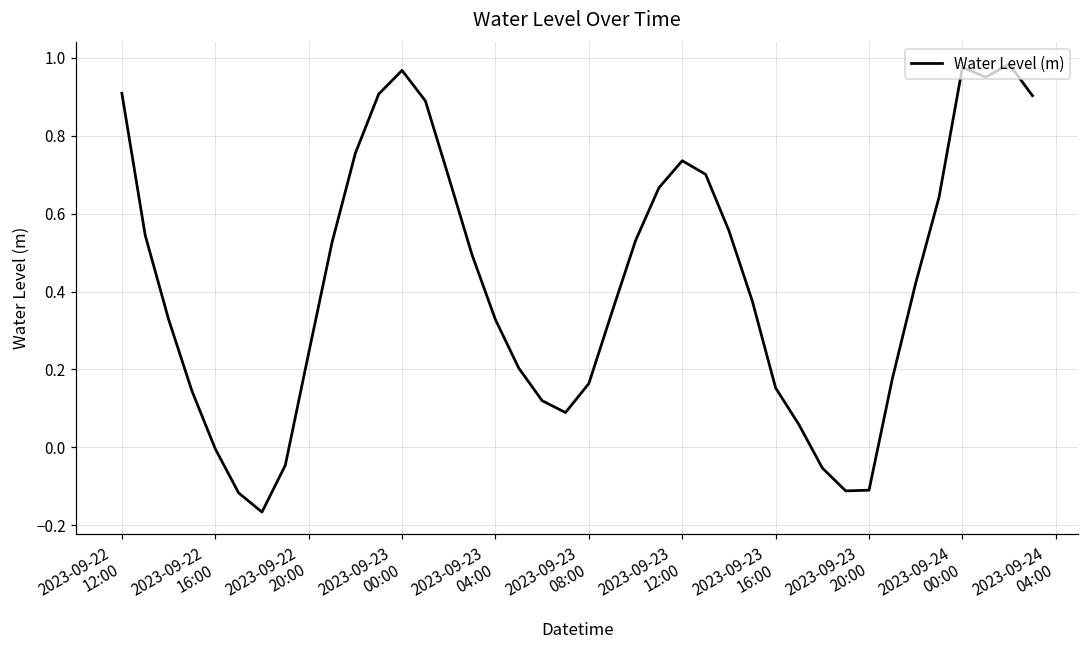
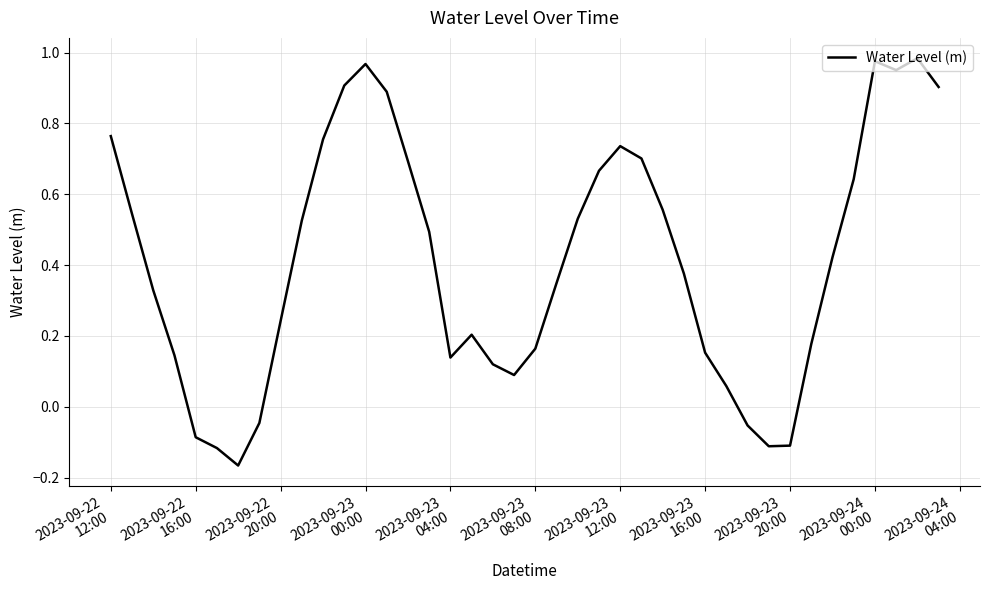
  {
-   "2023-09-22 12:00": 0.91,
-   "2023-09-22 16:00": 0.00,
+   "2023-09-22 12:00": 0.76,
+   "2023-09-22 16:00": -0.09,
    "2023-09-22 20:00": 0.24,
    "2023-09-23 00:00": 0.97,
-   "2023-09-23 04:00": 0.33,
+   "2023-09-23 04:00": 0.14,
    "2023-09-23 08:00": 0.16,
    "2023-09-23 12:00": 0.74,
    "2023-09-23 16:00": 0.15,
    "2023-09-23 20:00": -0.11
  }
